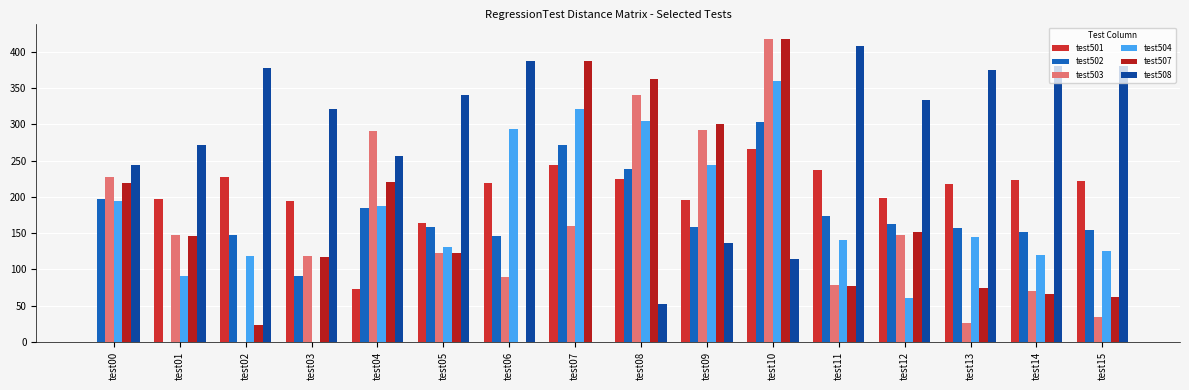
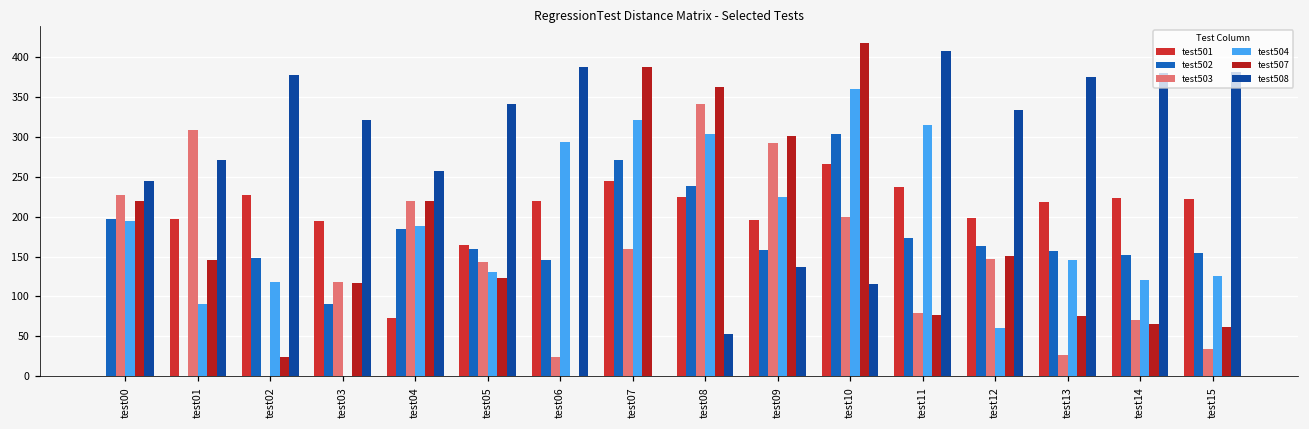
  {
    "test503": {
      "test00": 230,
-     "test01": 150,
+     "test01": 310,
      "test02": 0,
      "test03": 120,
-     "test04": 290,
-     "test05": 120,
-     "test06": 90,
+     "test04": 220,
+     "test05": 140,
+     "test06": 20,
      "test07": 160,
      "test08": 340,
      "test09": 290,
-     "test10": 420,
+     "test10": 200,
      "test11": 80,
      "test12": 150,
      "test13": 30,
      "test14": 70,
      "test15": 30
    },
    "test504": {
      "test00": 190,
      "test01": 90,
      "test02": 120,
      "test03": 0,
      "test04": 190,
      "test05": 130,
      "test06": 290,
      "test07": 320,
      "test08": 300,
-     "test09": 240,
+     "test09": 220,
      "test10": 360,
-     "test11": 140,
+     "test11": 320,
      "test12": 60,
      "test13": 150,
      "test14": 120,
      "test15": 130
    }
  }
